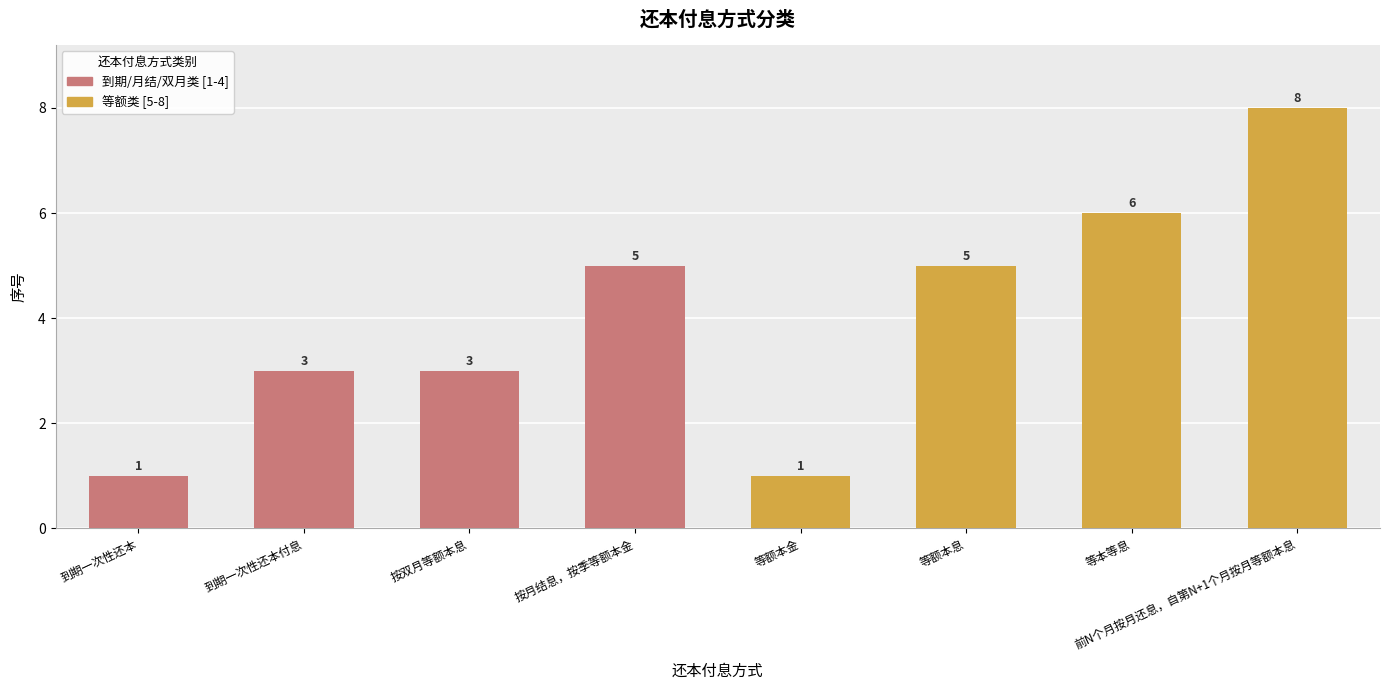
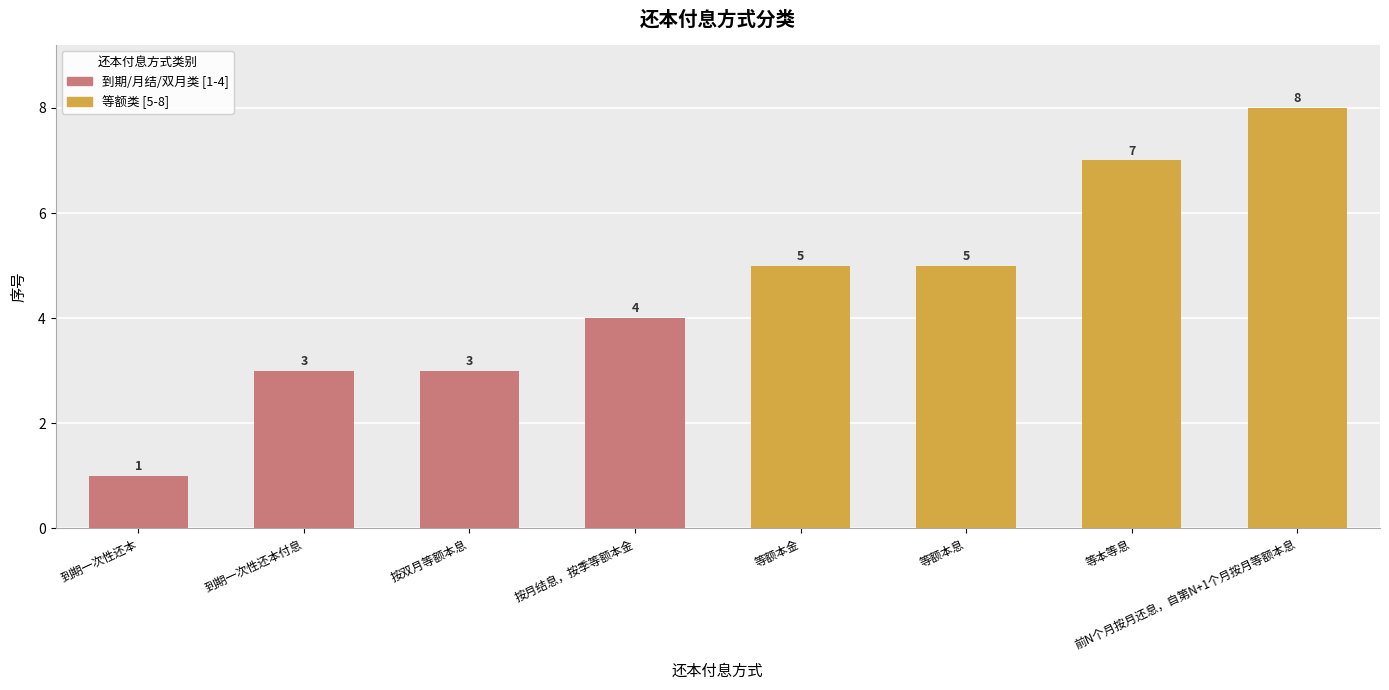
  {
    "到期一次性还本": 1,
    "到期一次性还本付息": 3,
    "按双月等额本息": 3,
-   "按月结息，按季等额本金": 5,
-   "等额本金": 1,
+   "按月结息，按季等额本金": 4,
+   "等额本金": 5,
    "等额本息": 5,
-   "等本等息": 6,
+   "等本等息": 7,
    "前N个月按月还息，自第N+1个月按月等额本息": 8
  }
